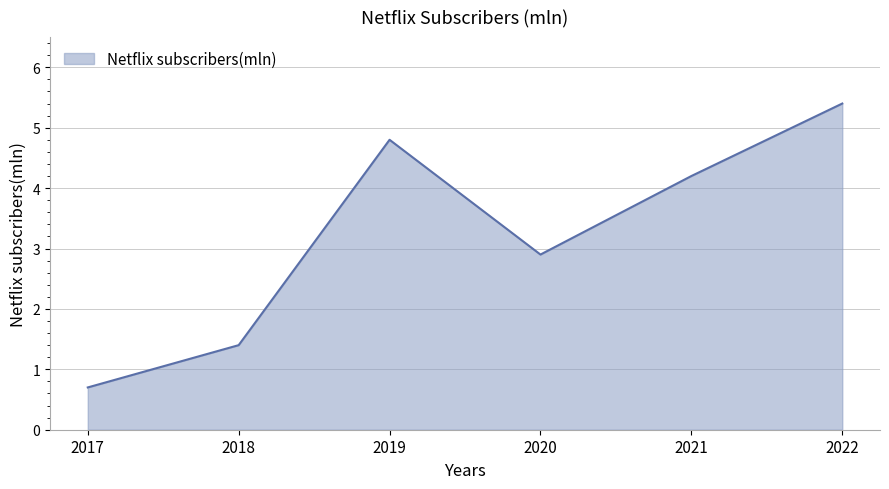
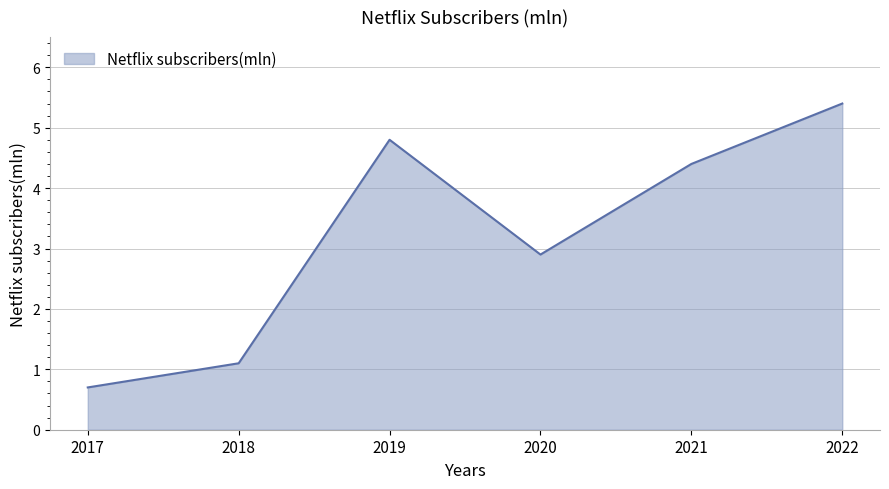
  {
    "2017": 0.7,
-   "2018": 1.4,
+   "2018": 1.1,
    "2019": 4.8,
    "2020": 2.9,
-   "2021": 4.2,
+   "2021": 4.4,
    "2022": 5.4
  }
